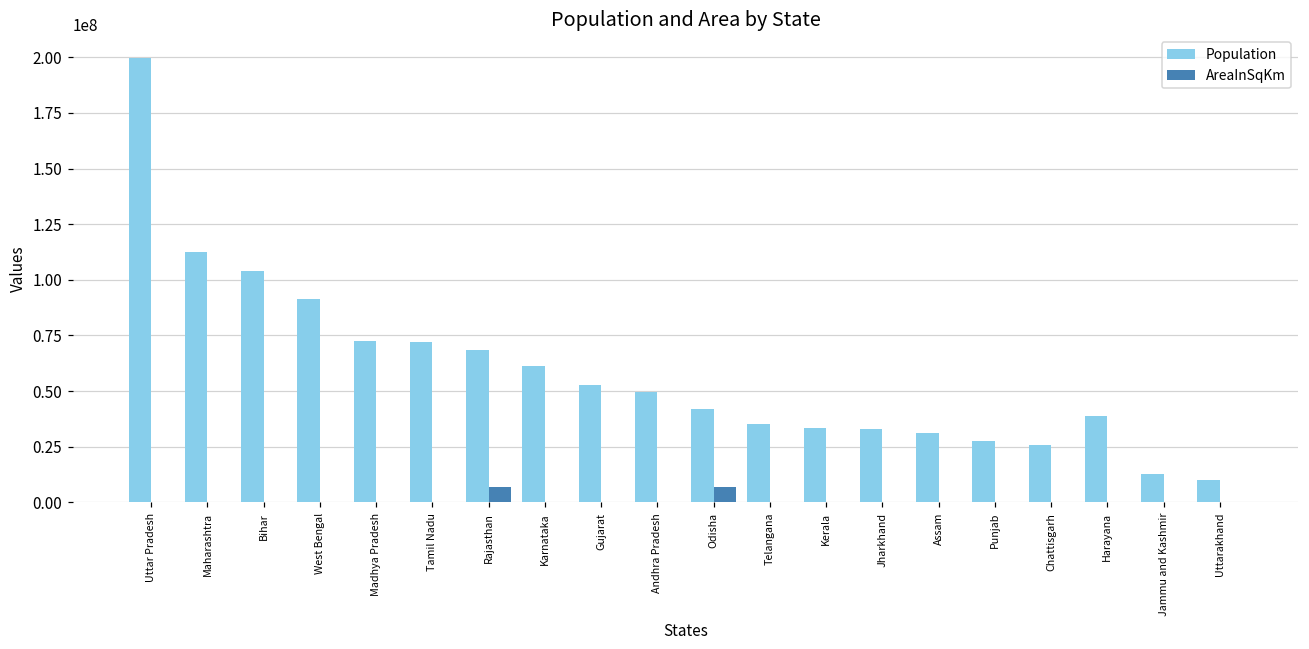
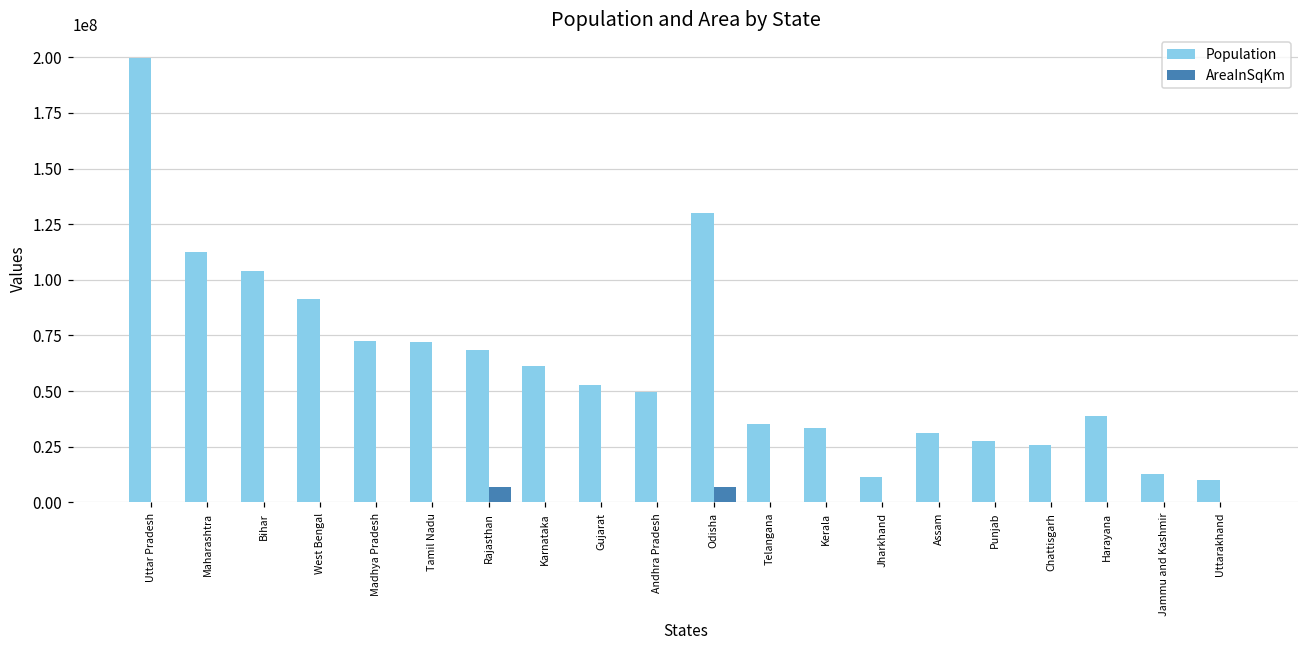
  {
    "Population": {
      "Uttar Pradesh": 200000000,
      "Maharashtra": 112000000,
      "Bihar": 104000000,
      "West Bengal": 91000000,
      "Madhya Pradesh": 73000000,
      "Tamil Nadu": 72000000,
      "Rajasthan": 69000000,
      "Karnataka": 61000000,
      "Gujarat": 53000000,
      "Andhra Pradesh": 49000000,
-     "Odisha": 42000000,
+     "Odisha": 130000000,
      "Telangana": 35000000,
      "Kerala": 33000000,
-     "Jharkhand": 33000000,
+     "Jharkhand": 11000000,
      "Assam": 31000000,
      "Punjab": 28000000,
      "Chattisgarh": 26000000,
      "Harayana": 39000000,
      "Jammu and Kashmir": 13000000,
      "Uttarakhand": 10000000
    },
    "AreaInSqKm": {
      "Rajasthan": 7000000,
      "Odisha": 7000000
    }
  }
